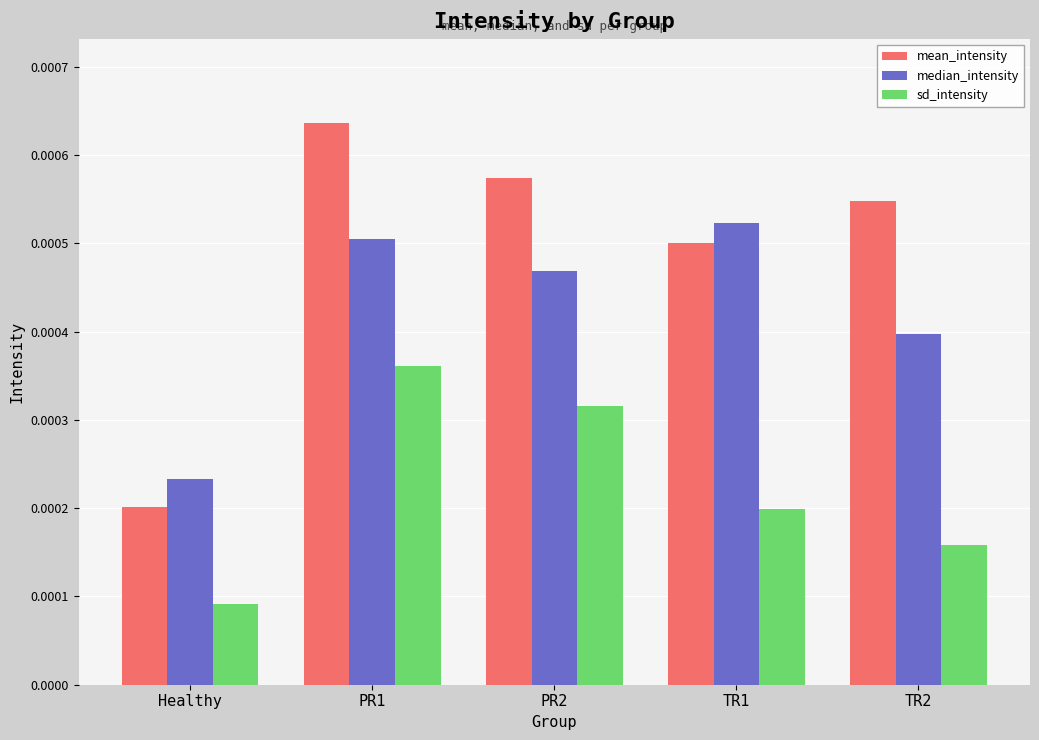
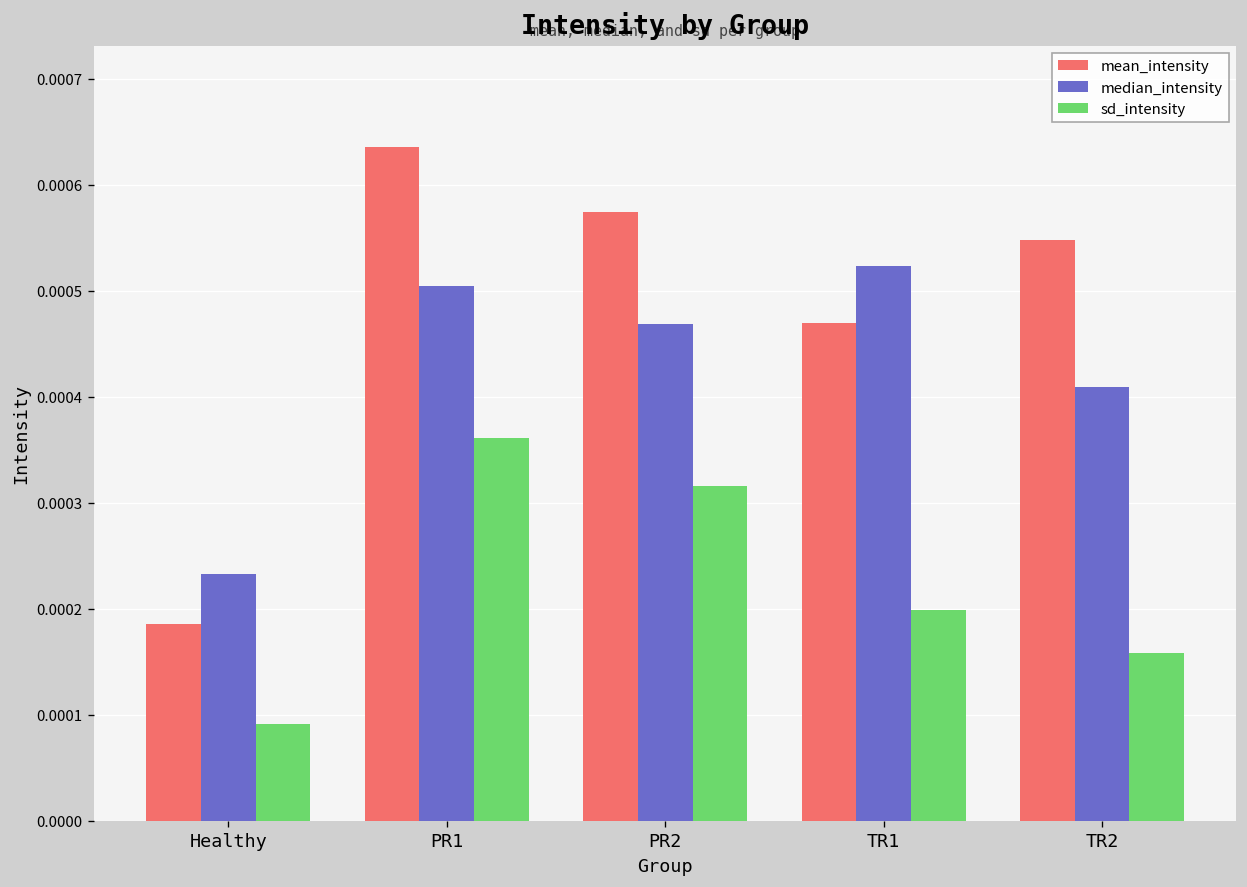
  {
    "mean_intensity": {
-     "Healthy": 0.00020,
+     "Healthy": 0.00019,
      "PR1": 0.00064,
      "PR2": 0.00057,
-     "TR1": 0.00050,
+     "TR1": 0.00047,
      "TR2": 0.00055
    },
    "median_intensity": {
      "Healthy": 0.00023,
      "PR1": 0.00050,
      "PR2": 0.00047,
      "TR1": 0.00052,
-     "TR2": 0.00040
+     "TR2": 0.00041
    },
    "sd_intensity": {
      "Healthy": 0.00009,
      "PR1": 0.00036,
      "PR2": 0.00032,
      "TR1": 0.00020,
      "TR2": 0.00016
    }
  }
